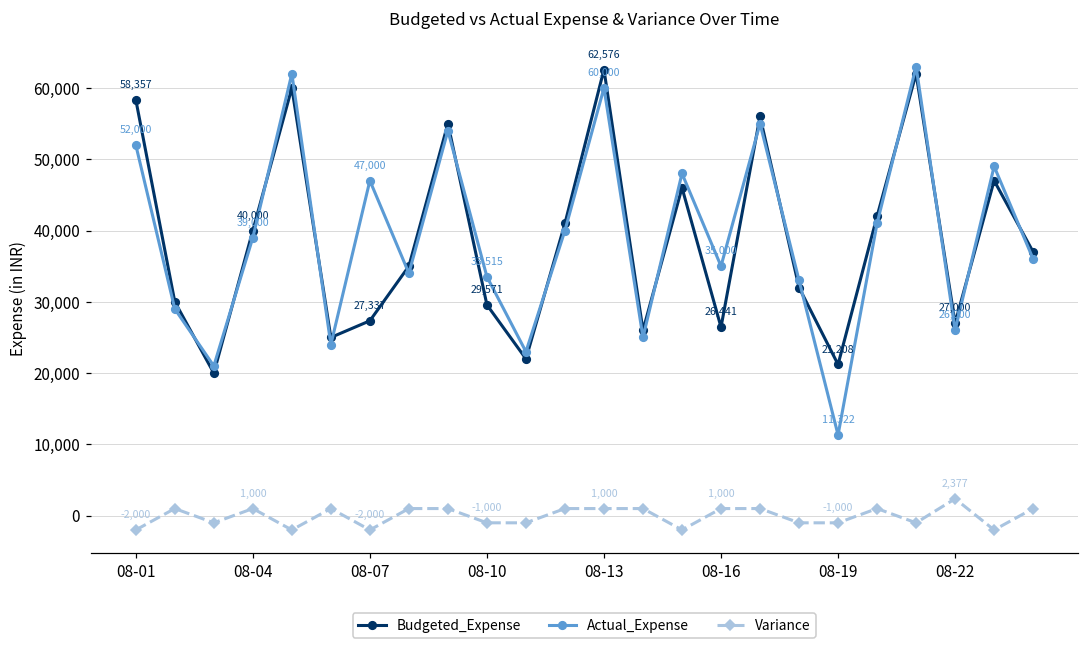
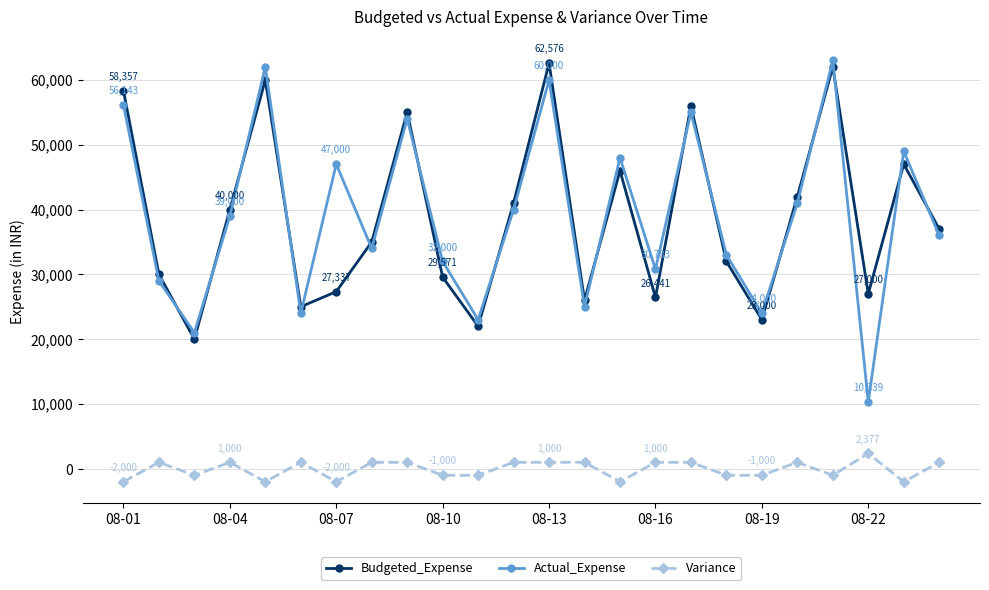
  {
    "Budgeted_Expense": {
      "08-01": "58,357",
      "08-07": "27,337",
      "08-10": "29,571",
      "08-13": "62,576",
      "08-16": "26,441",
-     "08-19": "21,208"
+     "08-19": "23,000"
    },
    "Actual_Expense": {
-     "08-01": "52,000",
+     "08-01": "56,143",
      "08-07": "47,000",
-     "08-10": "33,515",
-     "08-16": "35,000",
-     "08-19": "11,322",
-     "08-22": "26,000"
+     "08-10": "32,000",
+     "08-16": "30,783",
+     "08-19": "24,000",
+     "08-22": "10,339"
    },
    "Variance": {
      "08-01": "-2,000",
      "08-04": "1,000",
      "08-07": "-2,000",
      "08-10": "-1,000",
      "08-13": "1,000",
      "08-16": "1,000",
      "08-19": "-1,000",
      "08-22": "2,377"
    }
  }
